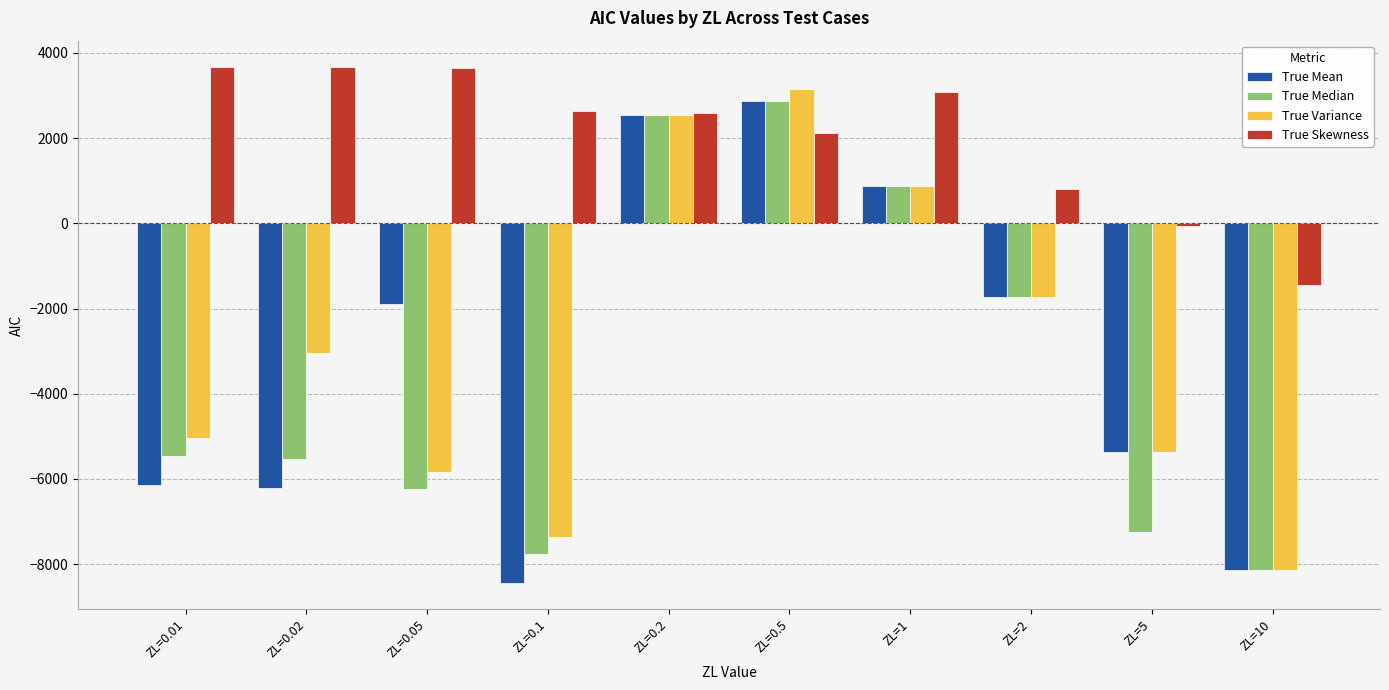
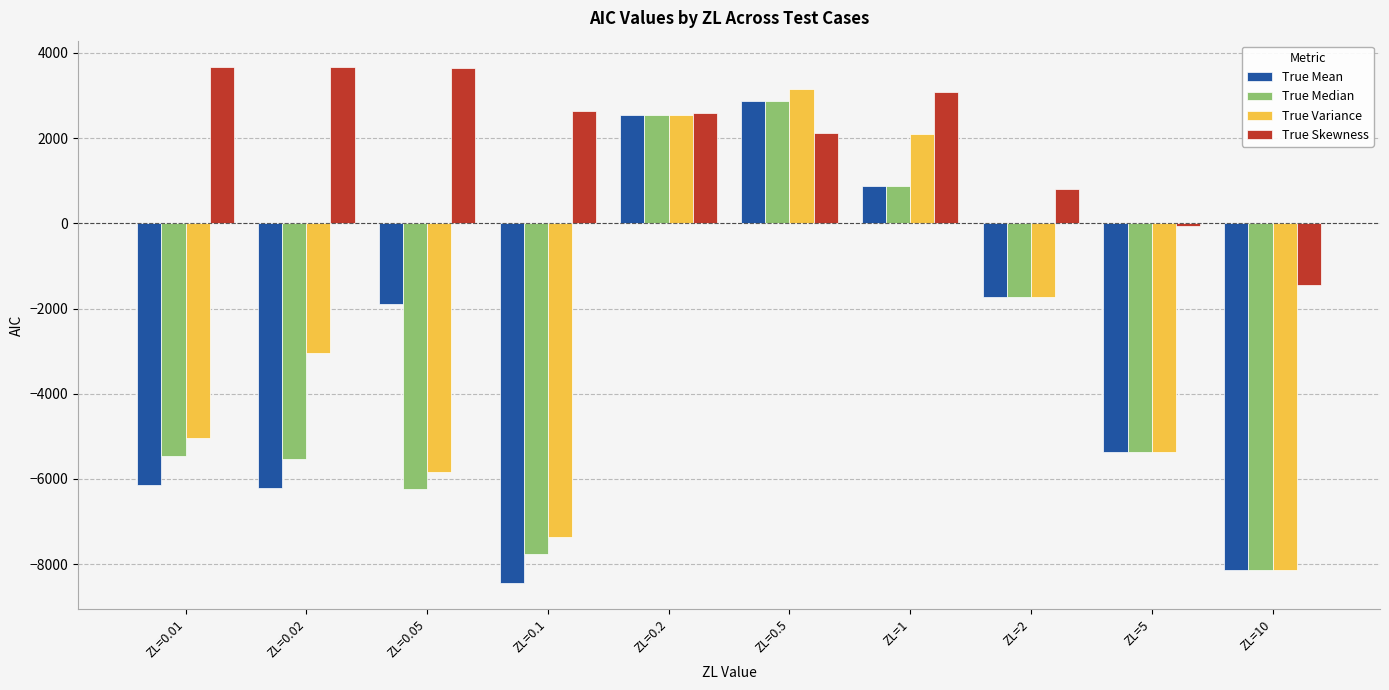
  {
    "True Mean": {
      "ZL=0.01": -6100,
      "ZL=0.02": -6200,
      "ZL=0.05": -1900,
      "ZL=0.1": -8500,
      "ZL=0.2": 2500,
      "ZL=0.5": 2900,
      "ZL=1": 900,
      "ZL=2": -1700,
      "ZL=5": -5400,
      "ZL=10": -8100
    },
    "True Median": {
      "ZL=0.01": -5500,
      "ZL=0.02": -5500,
      "ZL=0.05": -6200,
      "ZL=0.1": -7800,
      "ZL=0.2": 2500,
      "ZL=0.5": 2900,
      "ZL=1": 900,
      "ZL=2": -1700,
-     "ZL=5": -7200,
+     "ZL=5": -5400,
      "ZL=10": -8100
    },
    "True Variance": {
      "ZL=0.01": -5000,
      "ZL=0.02": -3000,
      "ZL=0.05": -5800,
      "ZL=0.1": -7400,
      "ZL=0.2": 2500,
      "ZL=0.5": 3200,
-     "ZL=1": 900,
+     "ZL=1": 2100,
      "ZL=2": -1700,
      "ZL=5": -5400,
      "ZL=10": -8100
    },
    "True Skewness": {
      "ZL=0.01": 3700,
      "ZL=0.02": 3700,
      "ZL=0.05": 3700,
      "ZL=0.1": 2600,
      "ZL=0.2": 2600,
      "ZL=0.5": 2100,
      "ZL=1": 3100,
      "ZL=2": 800,
      "ZL=5": -100,
      "ZL=10": -1400
    }
  }
